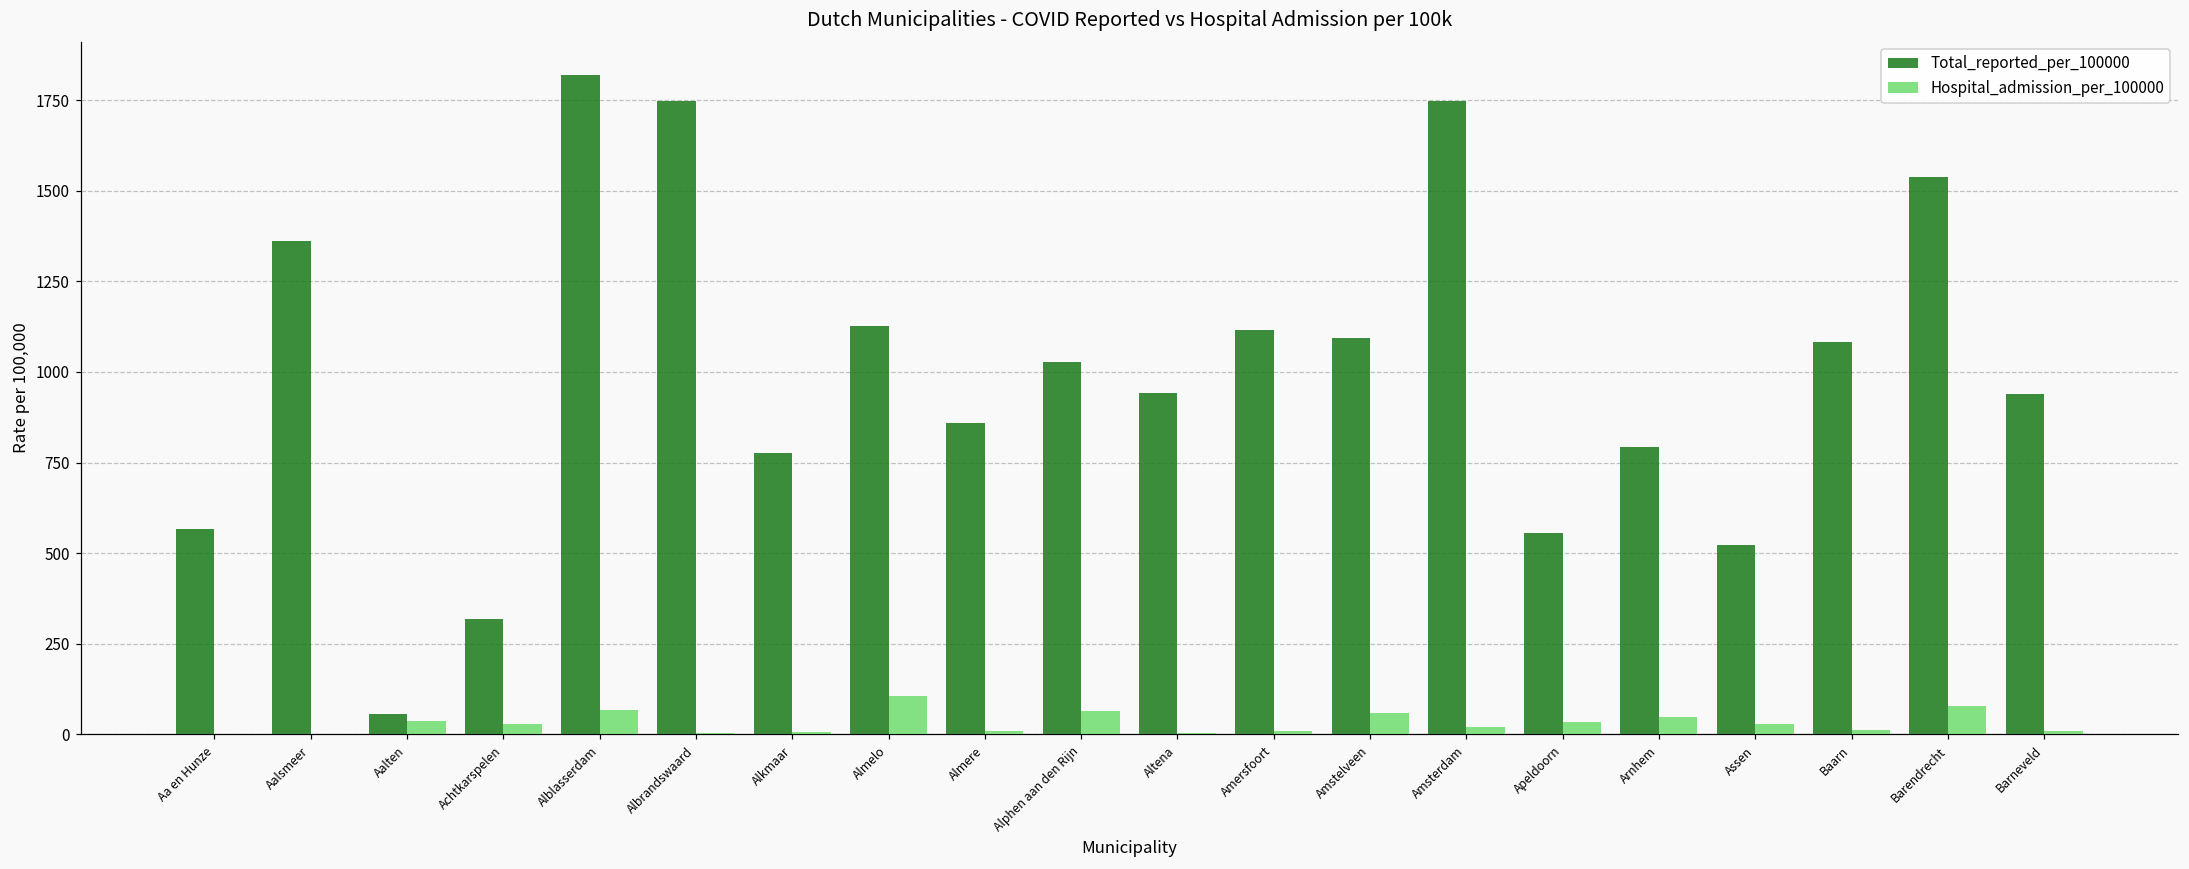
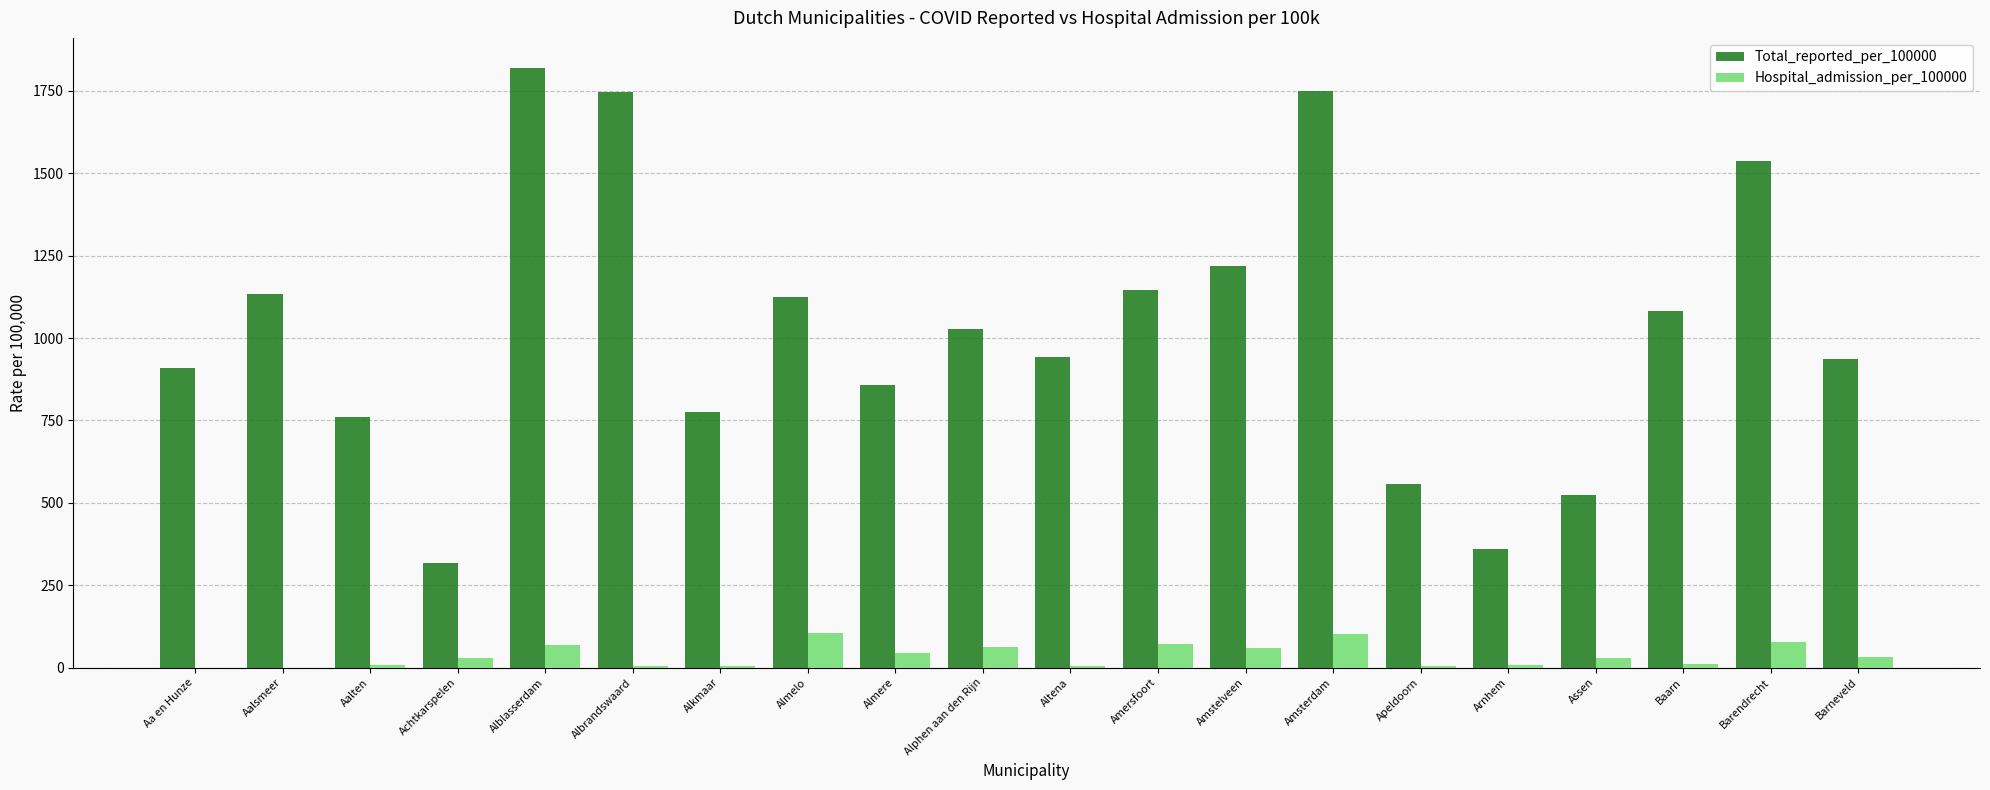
  {
    "Total_reported_per_100000": {
-     "Aa en Hunze": 570,
-     "Aalsmeer": 1360,
-     "Aalten": 60,
+     "Aa en Hunze": 910,
+     "Aalsmeer": 1130,
+     "Aalten": 760,
      "Achtkarspelen": 320,
      "Alblasserdam": 1820,
      "Albrandswaard": 1750,
      "Alkmaar": 780,
      "Almelo": 1130,
      "Almere": 860,
      "Alphen aan den Rijn": 1030,
      "Altena": 940,
-     "Amersfoort": 1120,
-     "Amstelveen": 1090,
+     "Amersfoort": 1150,
+     "Amstelveen": 1220,
      "Amsterdam": 1750,
      "Apeldoorn": 560,
-     "Arnhem": 790,
+     "Arnhem": 360,
      "Assen": 520,
      "Baarn": 1080,
      "Barendrecht": 1540,
      "Barneveld": 940
    },
    "Hospital_admission_per_100000": {
      "Aa en Hunze": 0,
      "Aalsmeer": 0,
-     "Aalten": 40,
+     "Aalten": 10,
      "Achtkarspelen": 30,
      "Alblasserdam": 70,
      "Almelo": 110,
-     "Almere": 10,
+     "Almere": 40,
      "Alphen aan den Rijn": 60,
-     "Amersfoort": 10,
+     "Amersfoort": 70,
      "Amstelveen": 60,
-     "Amsterdam": 20,
-     "Apeldoorn": 40,
-     "Arnhem": 50,
+     "Amsterdam": 100,
+     "Apeldoorn": 0,
+     "Arnhem": 10,
      "Assen": 30,
      "Baarn": 10,
      "Barendrecht": 80,
-     "Barneveld": 10
+     "Barneveld": 30
    }
  }
